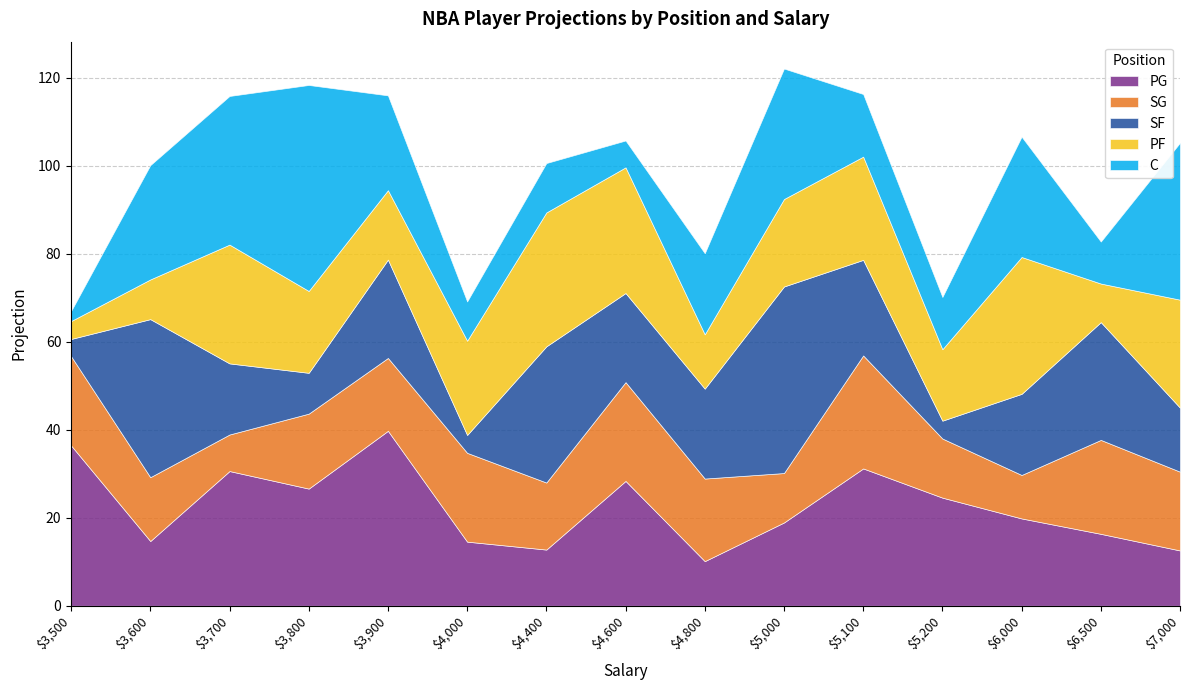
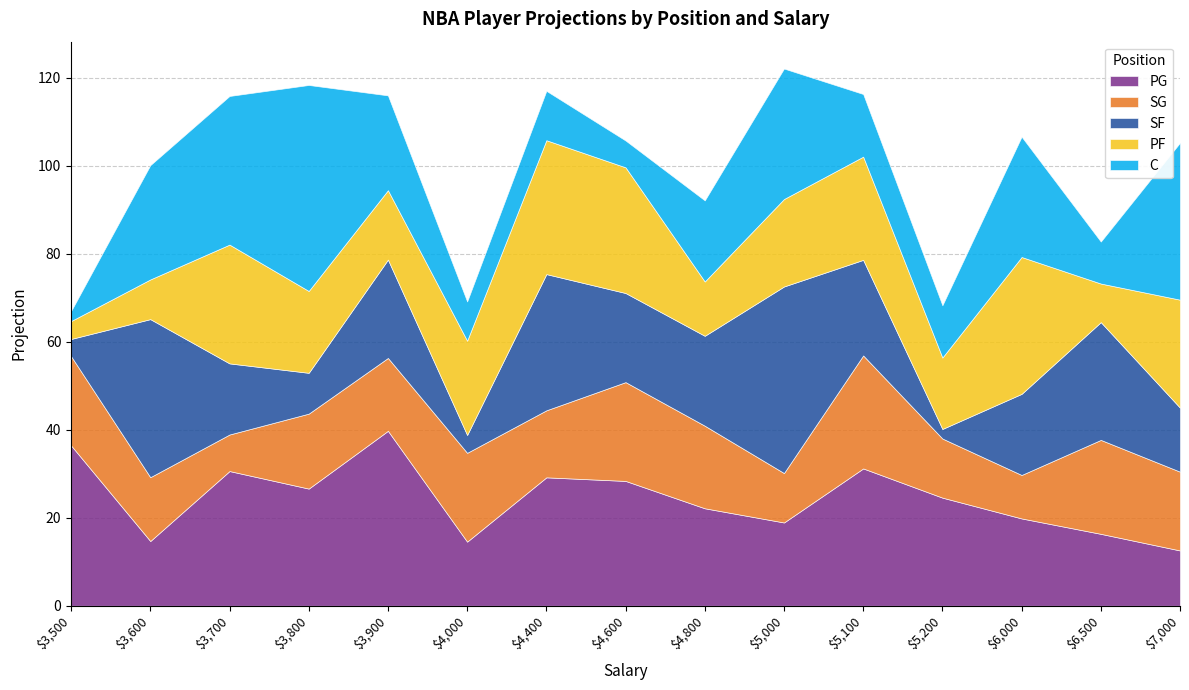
  {
    "PG": {
      "$3,500": 36,
      "$3,600": 15,
      "$3,700": 31,
      "$3,800": 27,
      "$3,900": 40,
      "$4,000": 15,
-     "$4,400": 13,
+     "$4,400": 29,
      "$4,600": 28,
-     "$4,800": 10,
+     "$4,800": 22,
      "$5,000": 19,
      "$5,100": 31,
      "$5,200": 25,
      "$6,000": 20,
      "$6,500": 16,
      "$7,000": 13
    },
    "SG": {
      "$3,500": 20,
      "$3,600": 15,
      "$3,700": 8,
      "$3,800": 17,
      "$3,900": 17,
      "$4,000": 20,
      "$4,400": 15,
      "$4,600": 22,
      "$4,800": 19,
      "$5,000": 11,
      "$5,100": 26,
      "$5,200": 13,
      "$6,000": 10,
      "$6,500": 21,
      "$7,000": 18
    },
    "SF": {
      "$3,500": 4,
      "$3,600": 36,
      "$3,700": 16,
      "$3,800": 9,
      "$3,900": 22,
      "$4,000": 4,
      "$4,400": 31,
      "$4,600": 20,
      "$4,800": 20,
      "$5,000": 42,
      "$5,100": 22,
-     "$5,200": 4,
+     "$5,200": 2,
      "$6,000": 18,
      "$6,500": 27,
      "$7,000": 15
    },
    "PF": {
      "$3,500": 4,
      "$3,600": 9,
      "$3,700": 27,
      "$3,800": 19,
      "$3,900": 16,
      "$4,000": 21,
      "$4,400": 30,
      "$4,600": 29,
      "$4,800": 12,
      "$5,000": 20,
      "$5,100": 23,
      "$5,200": 16,
      "$6,000": 31,
      "$6,500": 9,
      "$7,000": 25
    },
    "C": {
      "$3,500": 2,
      "$3,600": 26,
      "$3,700": 34,
      "$3,800": 47,
      "$3,900": 22,
      "$4,000": 9,
      "$4,400": 11,
      "$4,600": 6,
      "$4,800": 18,
      "$5,000": 30,
      "$5,100": 14,
      "$5,200": 12,
      "$6,000": 27,
      "$6,500": 10,
      "$7,000": 36
    }
  }
